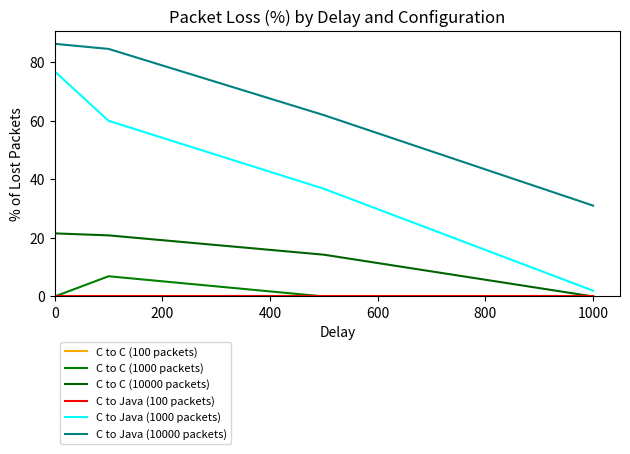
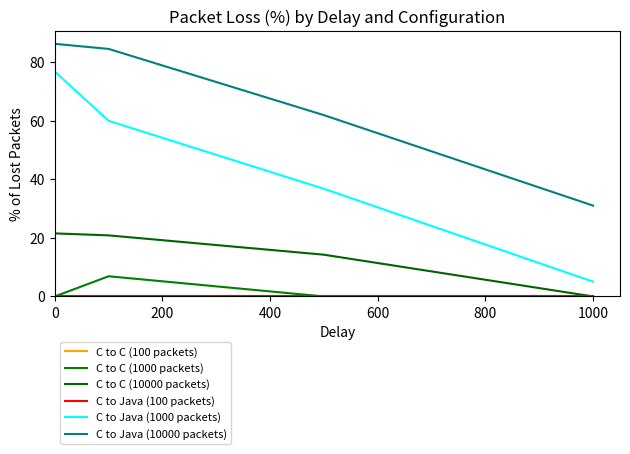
  {
    "C to Java (1000 packets)": {
      "0": 77,
-     "1000": 2
+     "1000": 5
    },
    "C to Java (10000 packets)": {
      "0": 86,
      "1000": 31
    }
  }
